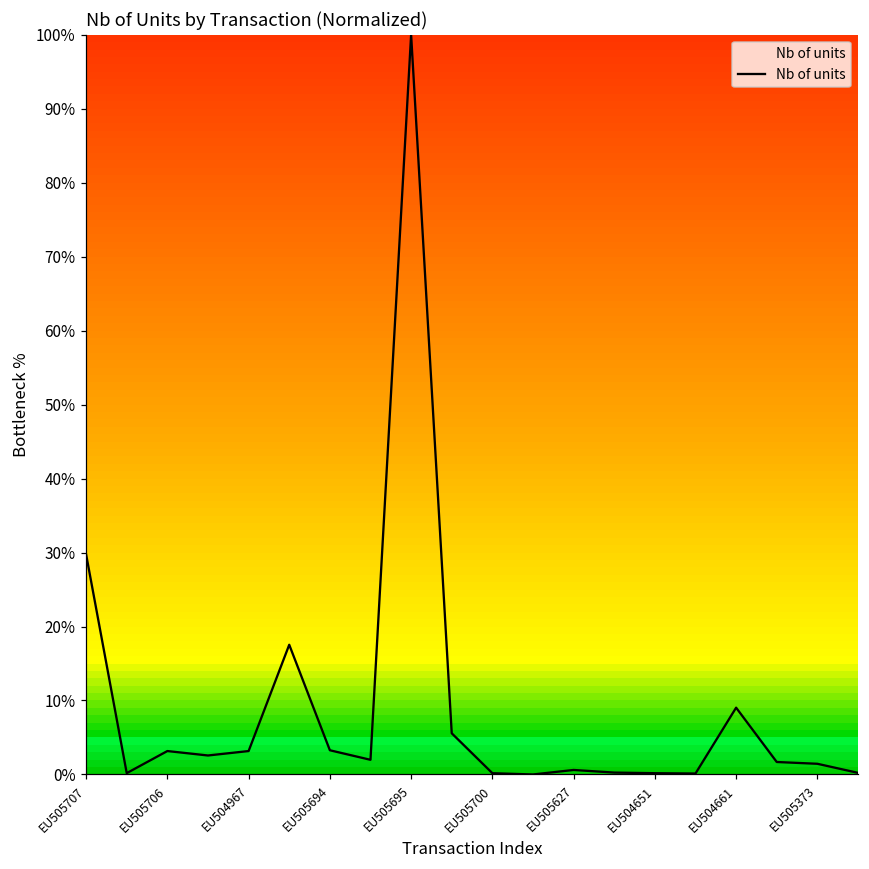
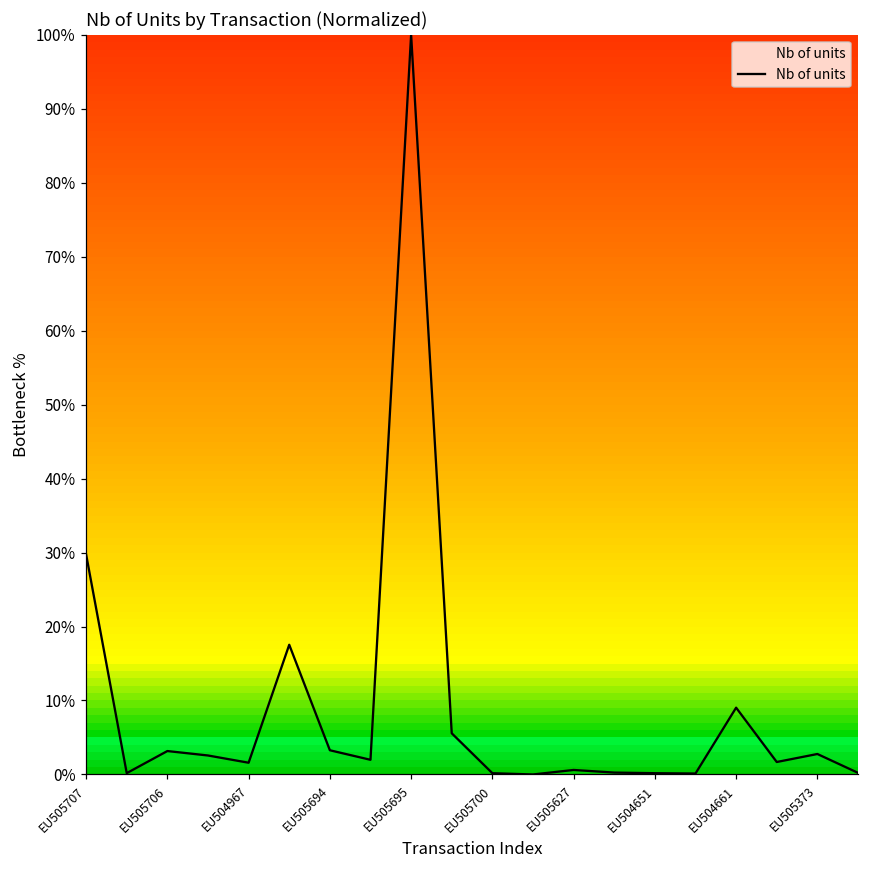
  {
    "EU505707": "30%",
    "EU505706": "3%",
-   "EU504967": "3%",
+   "EU504967": "2%",
    "EU505694": "3%",
    "EU505695": "100%",
    "EU505700": "0%",
    "EU505627": "1%",
    "EU504651": "0%",
    "EU504661": "9%",
-   "EU505373": "1%"
+   "EU505373": "3%"
  }
